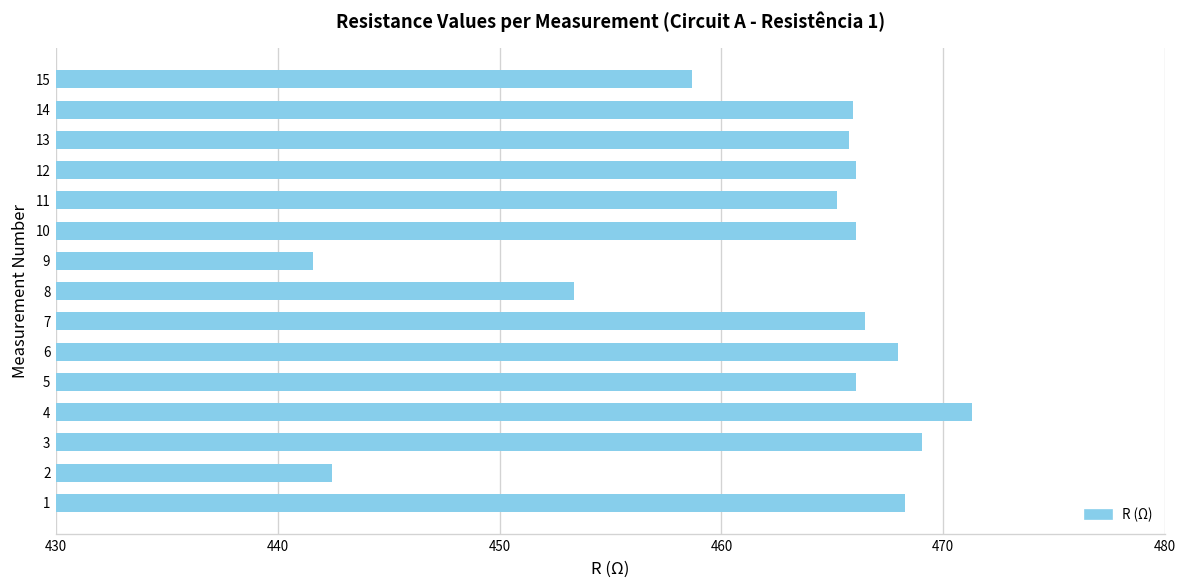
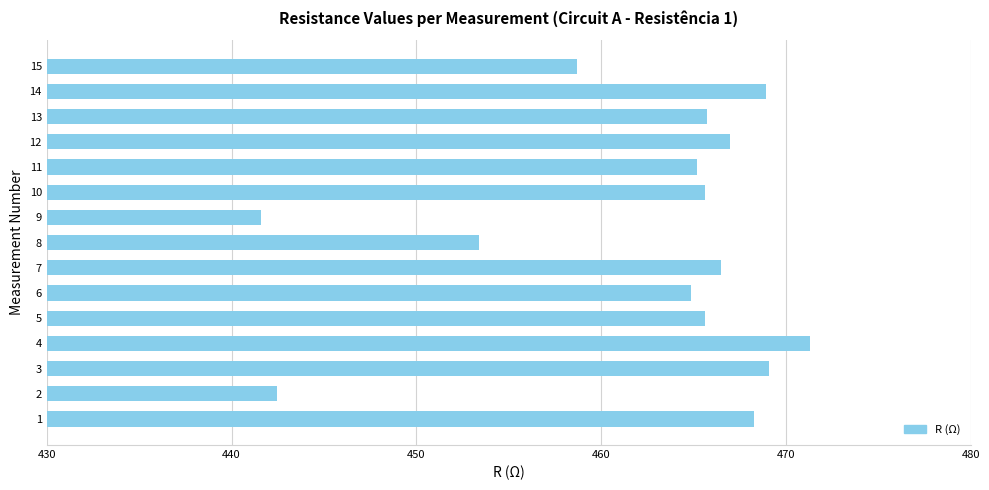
  {
    "15": 458.7,
-   "14": 466.0,
+   "14": 468.9,
    "13": 465.7,
-   "12": 466.1,
+   "12": 467.0,
    "11": 465.2,
-   "10": 466.1,
+   "10": 465.6,
    "9": 441.6,
    "8": 453.4,
    "7": 466.5,
-   "6": 468.0,
-   "5": 466.1,
+   "6": 464.9,
+   "5": 465.6,
    "4": 471.3,
    "3": 469.1,
    "2": 442.5,
    "1": 468.3
  }
